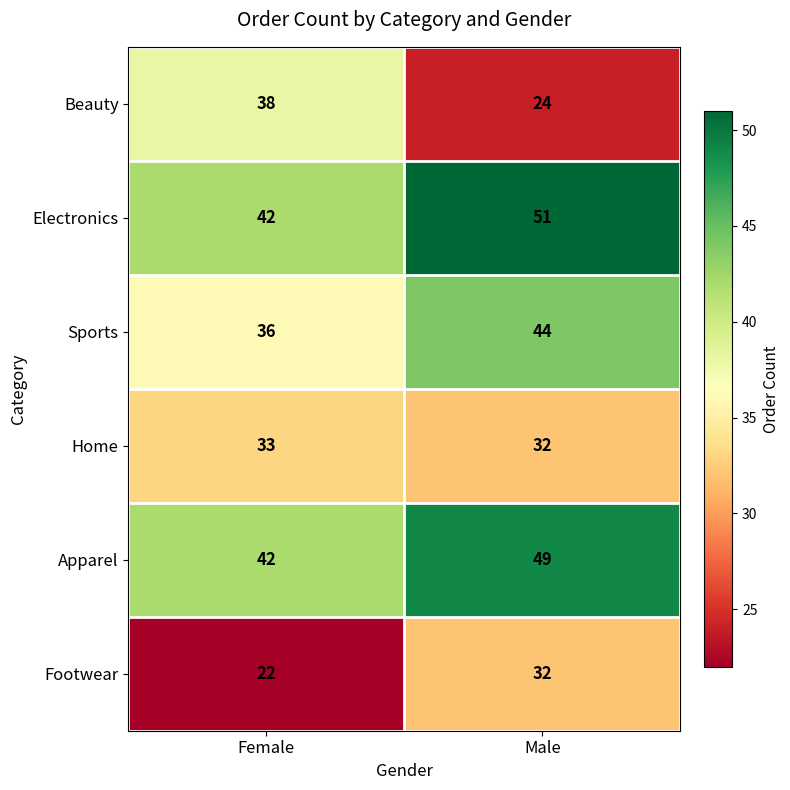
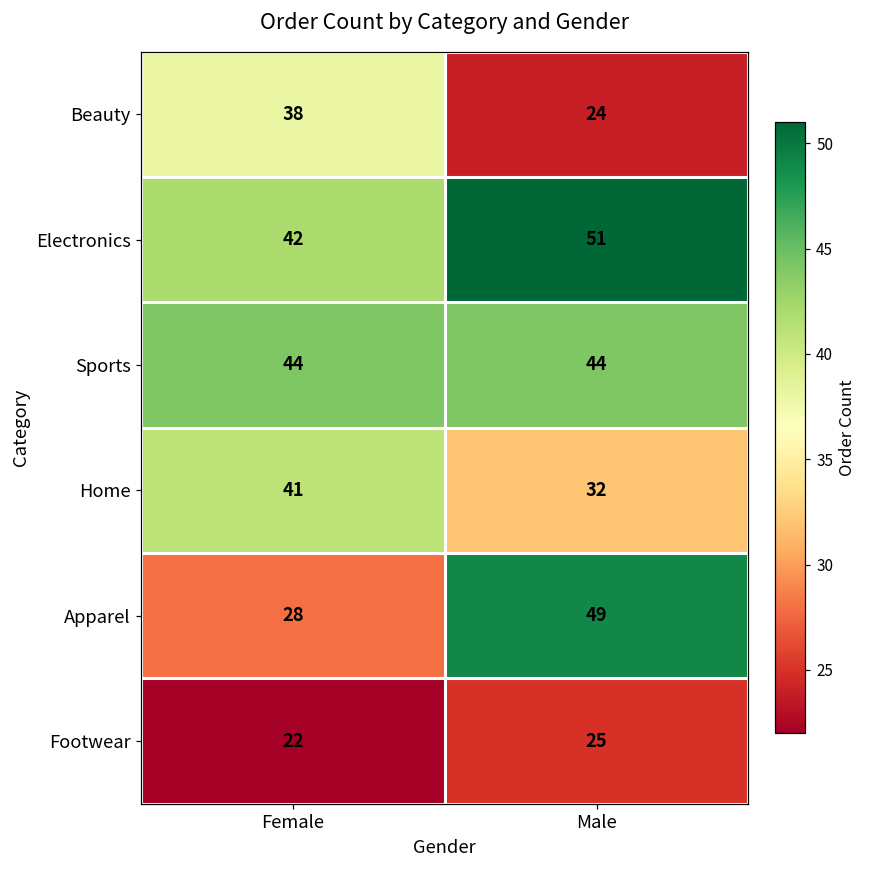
  {
    "Beauty": {
      "Female": 38,
      "Male": 24
    },
    "Electronics": {
      "Female": 42,
      "Male": 51
    },
    "Sports": {
-     "Female": 36,
+     "Female": 44,
      "Male": 44
    },
    "Home": {
-     "Female": 33,
+     "Female": 41,
      "Male": 32
    },
    "Apparel": {
-     "Female": 42,
+     "Female": 28,
      "Male": 49
    },
    "Footwear": {
      "Female": 22,
-     "Male": 32
+     "Male": 25
    }
  }
